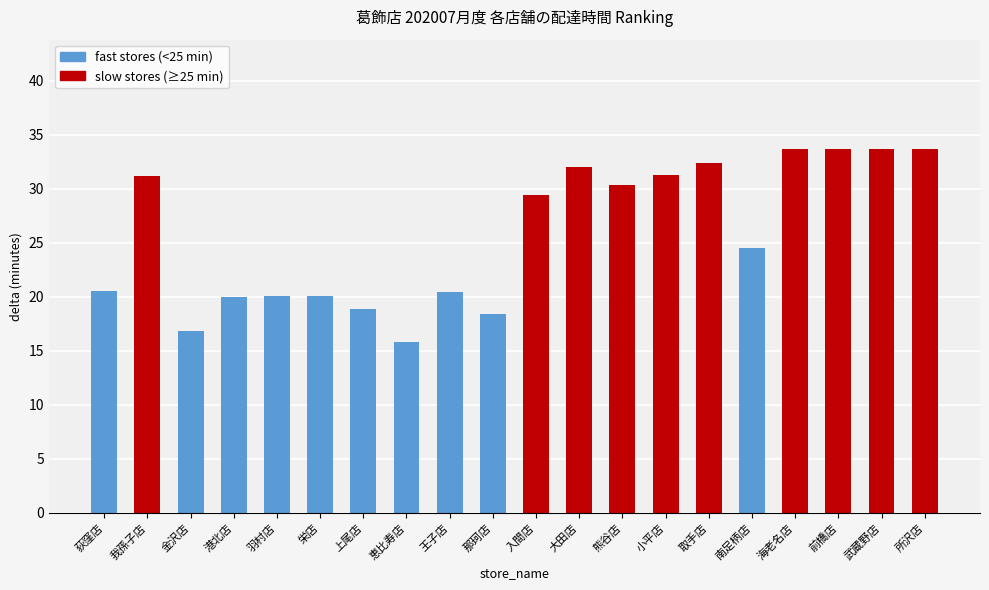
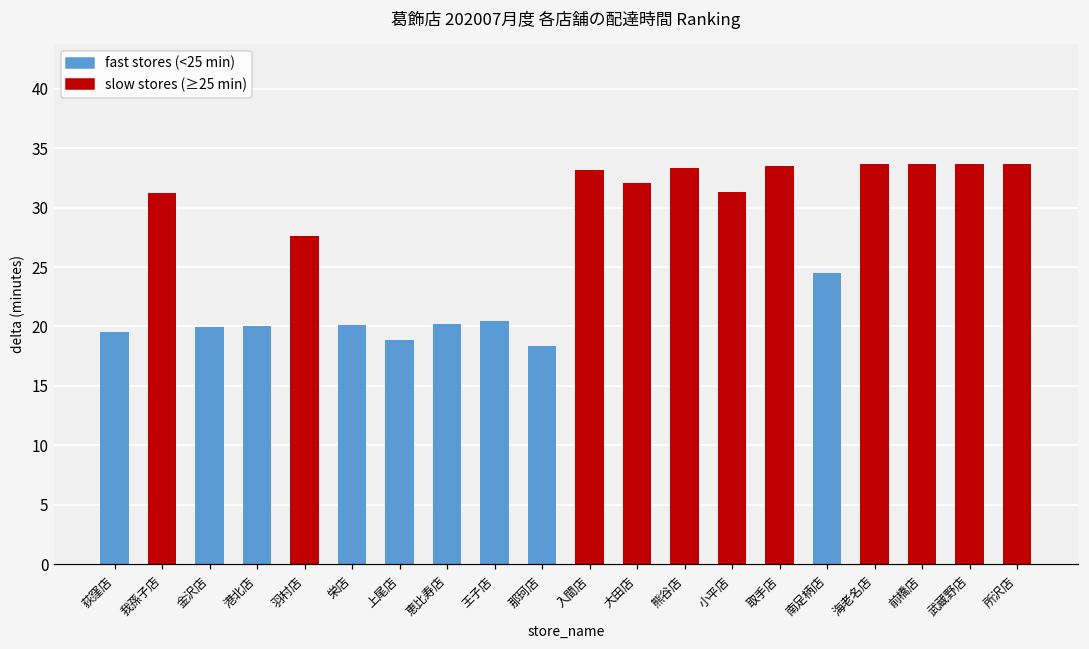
  {
-   "荻窪店": 20.5,
+   "荻窪店": 19.6,
    "我孫子店": 31.2,
-   "金沢店": 16.8,
+   "金沢店": 19.9,
    "港北店": 20.0,
-   "羽村店": 20.1,
+   "羽村店": 27.6,
    "栄店": 20.1,
    "上尾店": 18.9,
-   "恵比寿店": 15.8,
+   "恵比寿店": 20.2,
    "王子店": 20.4,
    "那珂店": 18.4,
-   "入間店": 29.5,
+   "入間店": 33.2,
    "大田店": 32.0,
-   "熊谷店": 30.3,
+   "熊谷店": 33.3,
    "小平店": 31.3,
-   "取手店": 32.4,
+   "取手店": 33.5,
    "南足柄店": 24.5,
    "海老名店": 33.6,
    "前橋店": 33.7,
    "武蔵野店": 33.7,
    "所沢店": 33.7
  }
